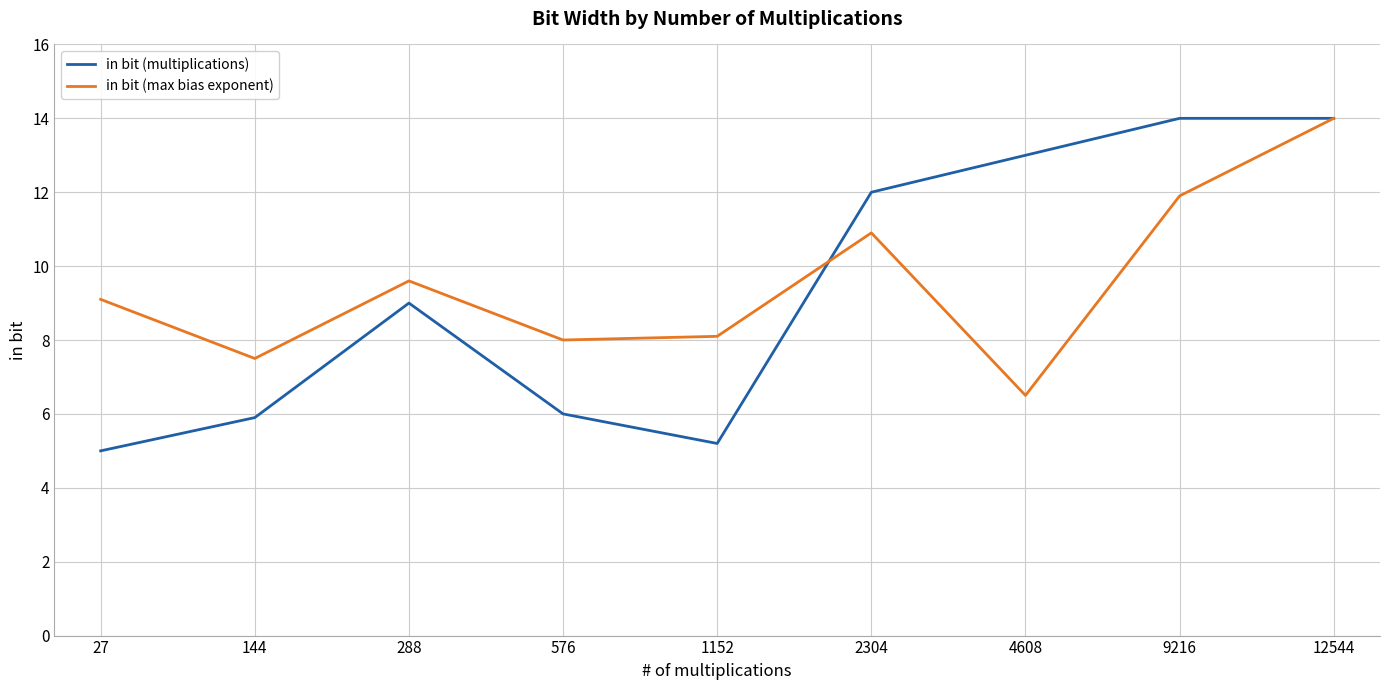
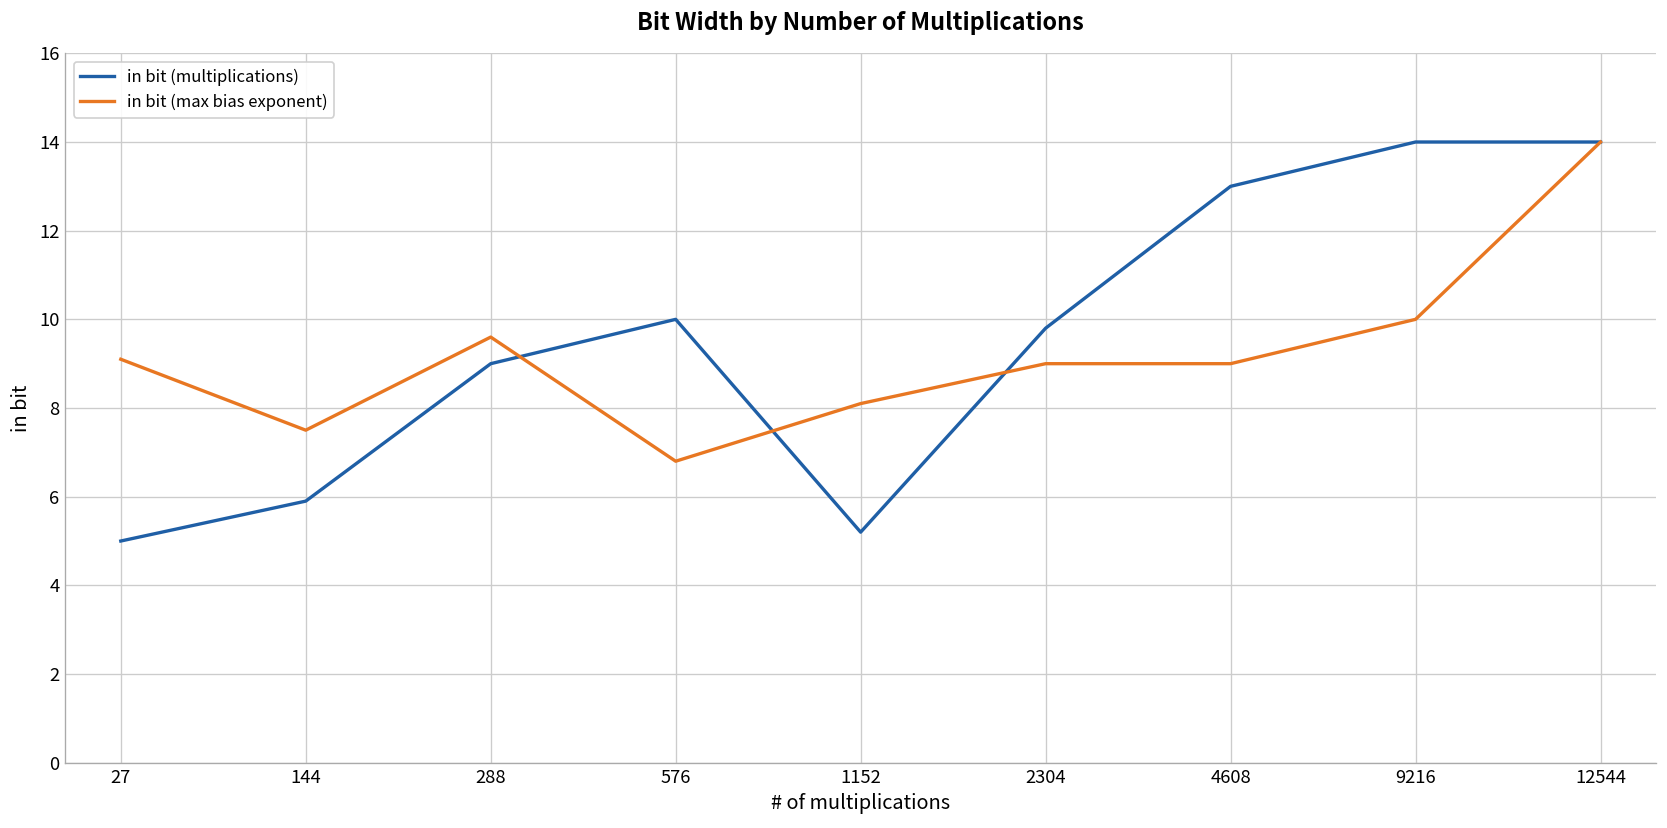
  {
    "in bit (multiplications)": {
      "27": 5.0,
      "144": 5.9,
      "288": 9.0,
-     "576": 6,
+     "576": 10,
      "1152": 5.2,
-     "2304": 12.0,
+     "2304": 9.8,
      "4608": 13.0,
      "9216": 14.0
    },
    "in bit (max bias exponent)": {
      "27": 9.1,
      "144": 7.5,
      "288": 9.6,
-     "576": 8.0,
+     "576": 6.8,
      "1152": 8.1,
-     "2304": 10.9,
-     "4608": 6.5,
-     "9216": 11.9
+     "2304": 9.0,
+     "4608": 9.0,
+     "9216": 10.0
    }
  }
